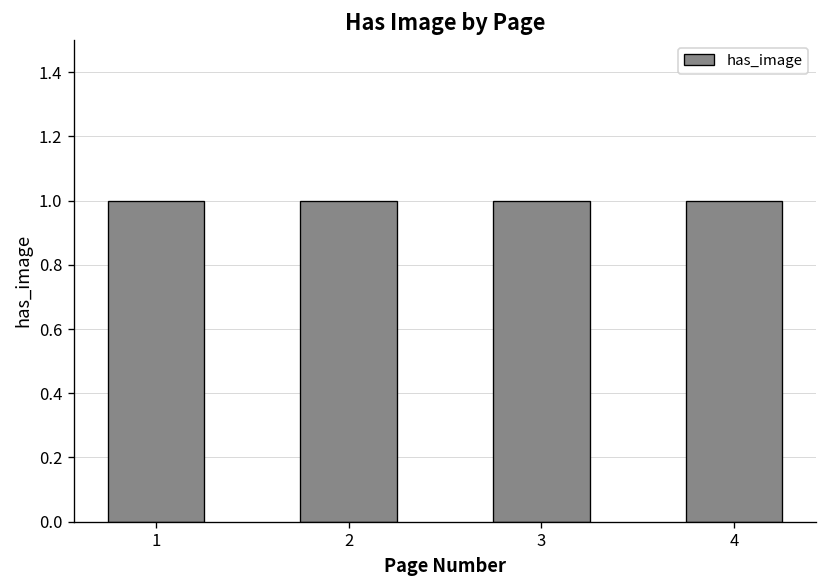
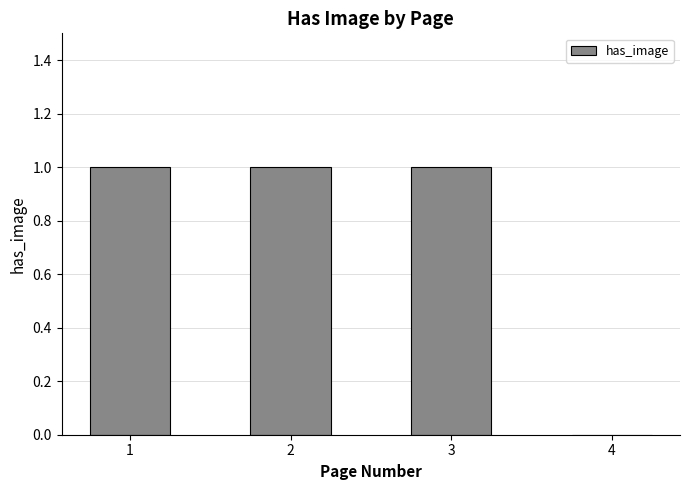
  {
    "1": 1,
    "2": 1,
    "3": 1,
-   "4": 1
+   "4": 0
  }
